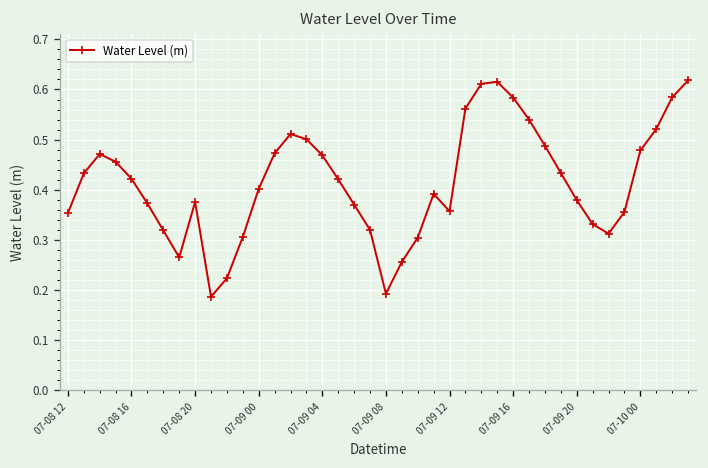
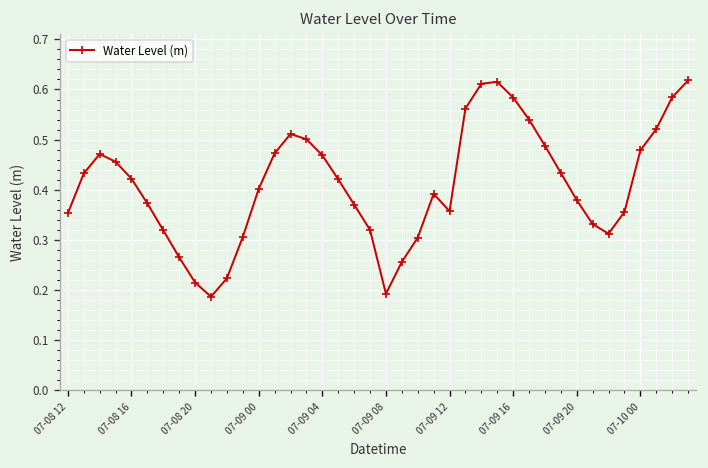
  {
    "07-08 12": 0.35,
    "07-08 16": 0.42,
-   "07-08 20": 0.38,
+   "07-08 20": 0.22,
    "07-09 00": 0.40,
    "07-09 04": 0.47,
    "07-09 08": 0.19,
    "07-09 12": 0.36,
    "07-09 16": 0.58,
    "07-09 20": 0.38,
    "07-10 00": 0.48
  }
